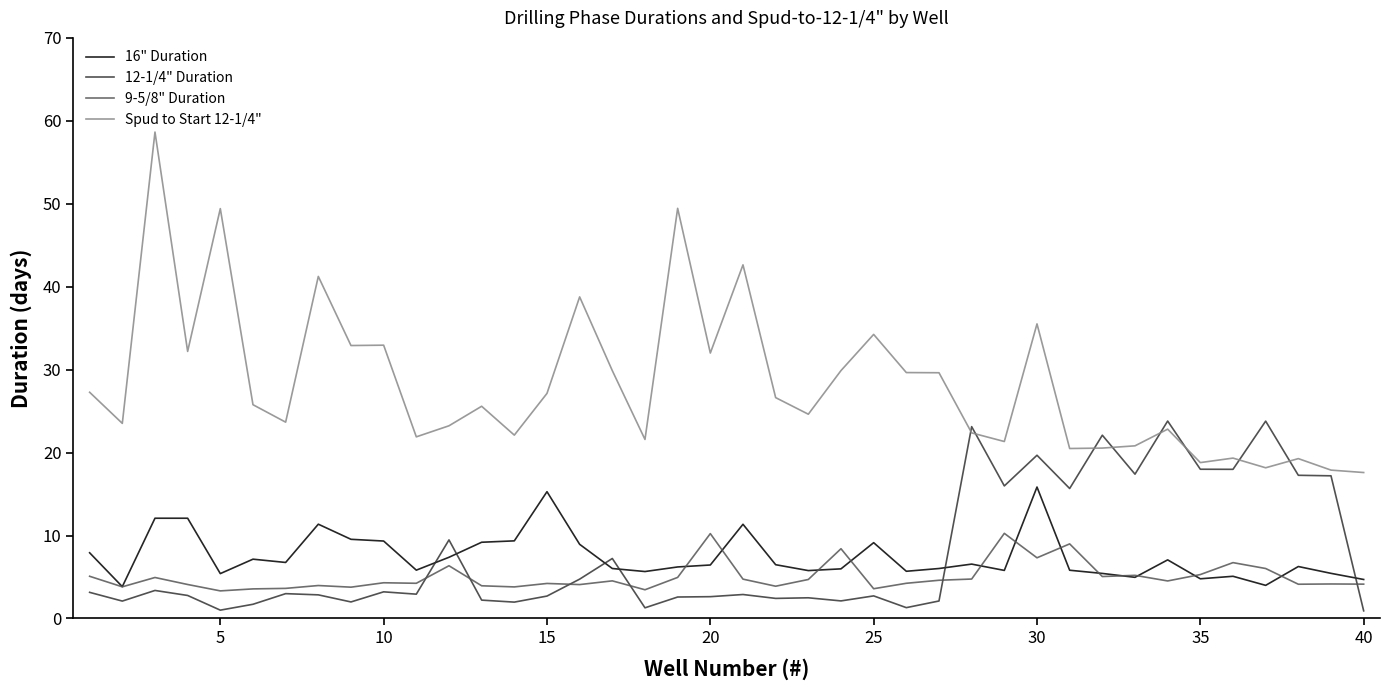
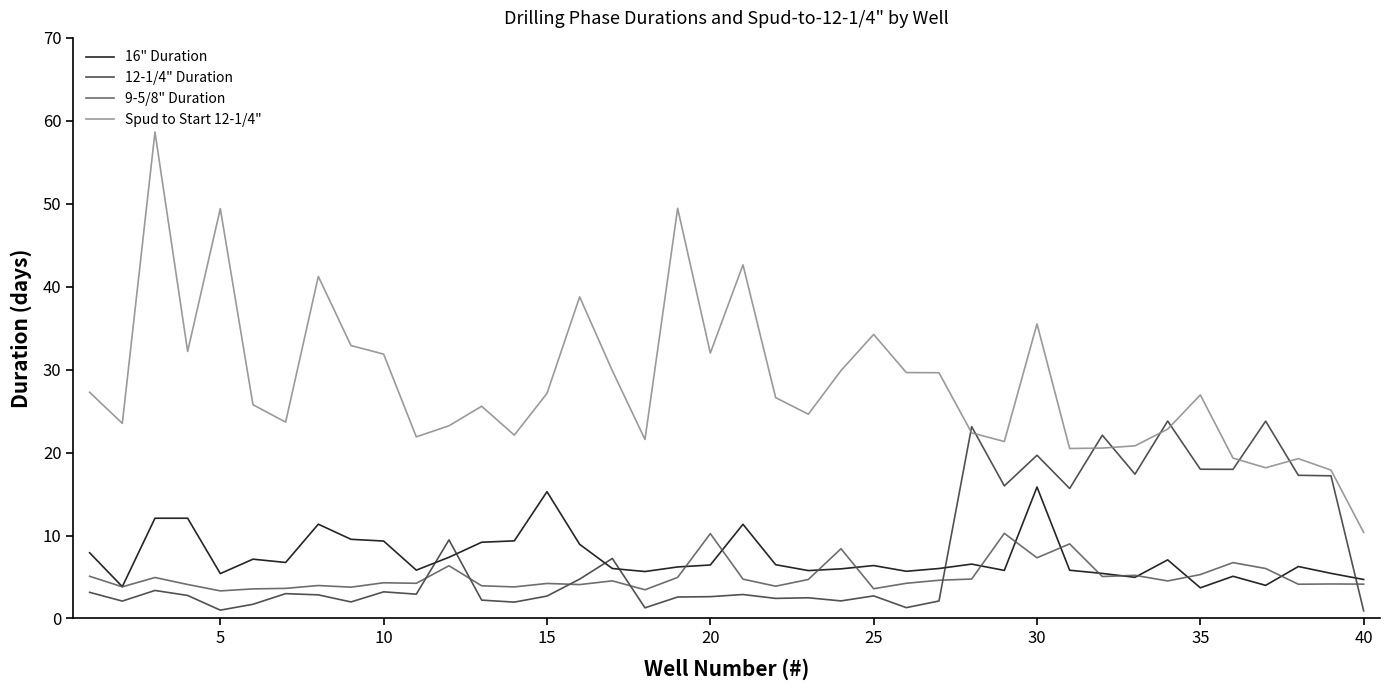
  {
    "16\" Duration": {
      "5": 5,
      "10": 9,
      "15": 15,
      "20": 6,
-     "25": 9,
+     "25": 6,
      "30": 16,
-     "35": 5,
+     "35": 4,
      "40": 5
    },
    "Spud to Start 12-1/4\"": {
      "5": 49,
-     "10": 33,
+     "10": 32,
      "15": 27,
      "20": 32,
      "25": 34,
      "30": 36,
-     "35": 19,
-     "40": 18
+     "35": 27,
+     "40": 10
    }
  }
